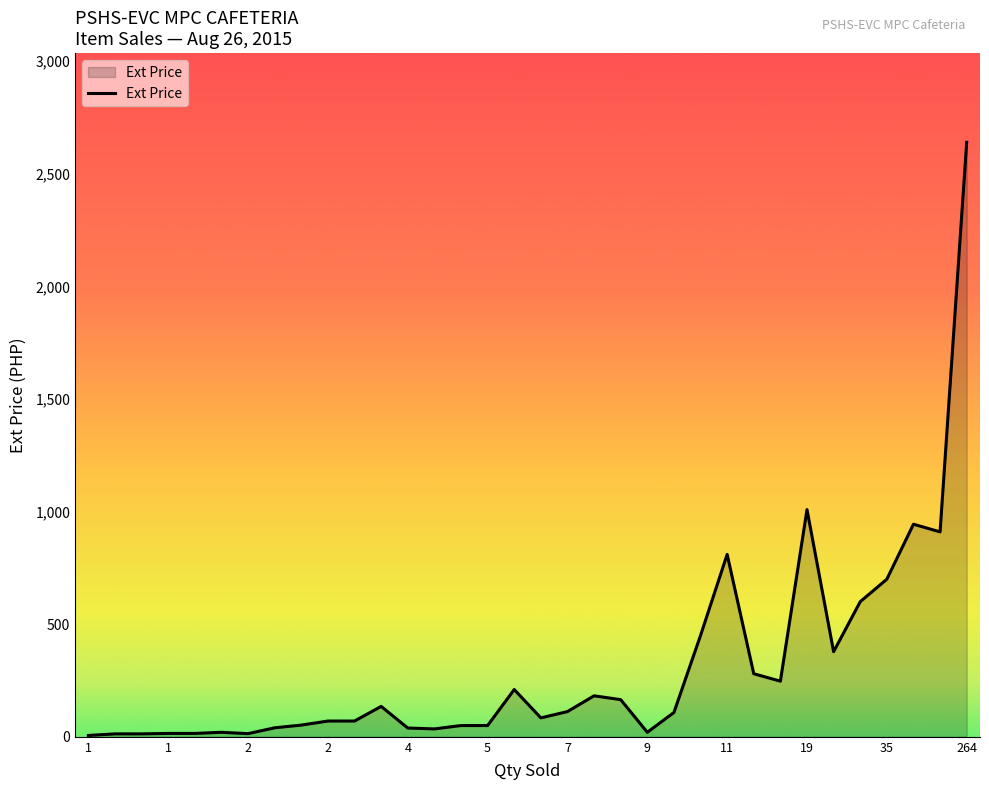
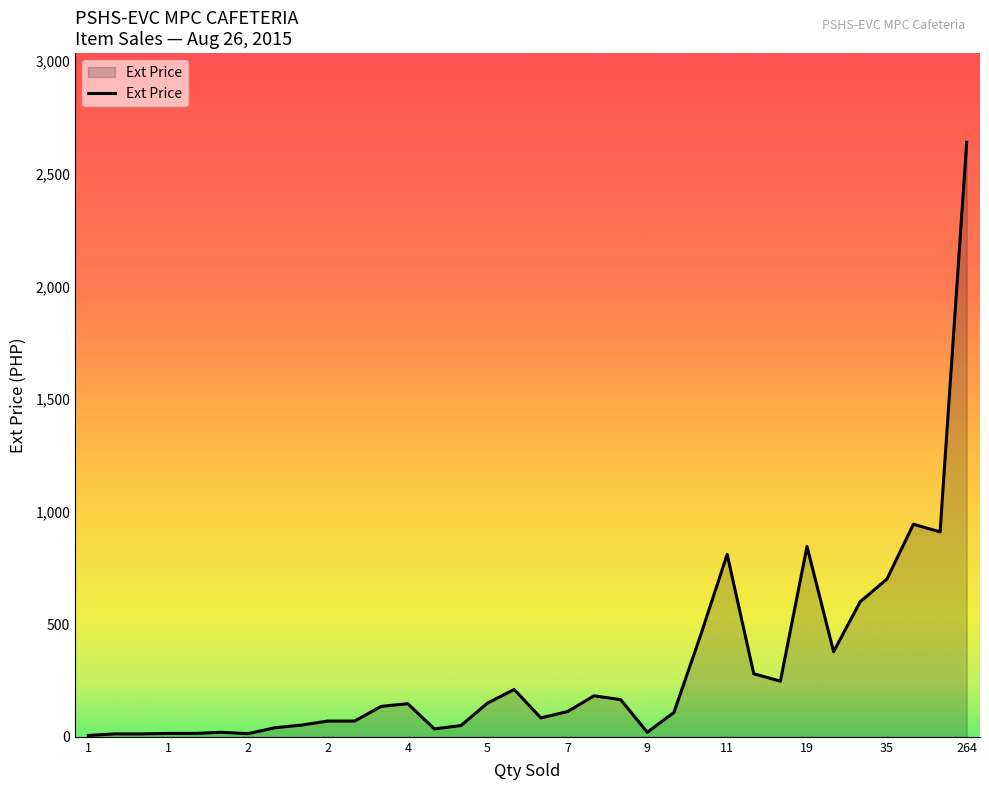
  {
-   "4": "40",
-   "5": "50",
+   "4": "150",
+   "5": "150",
    "7": "110",
    "9": "20",
    "11": "810",
-   "19": "1,010",
+   "19": "850",
    "35": "700",
    "264": "2,640"
  }
